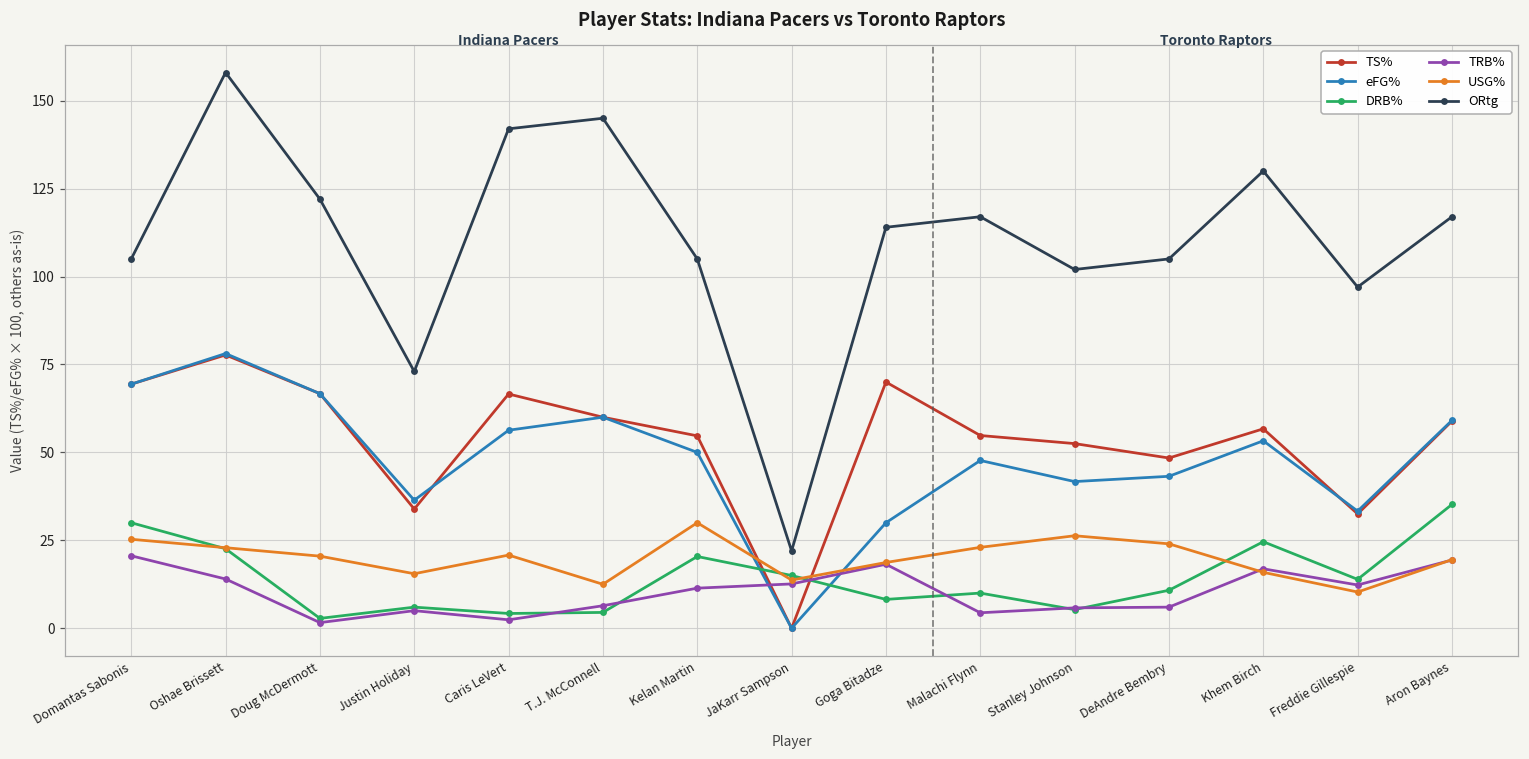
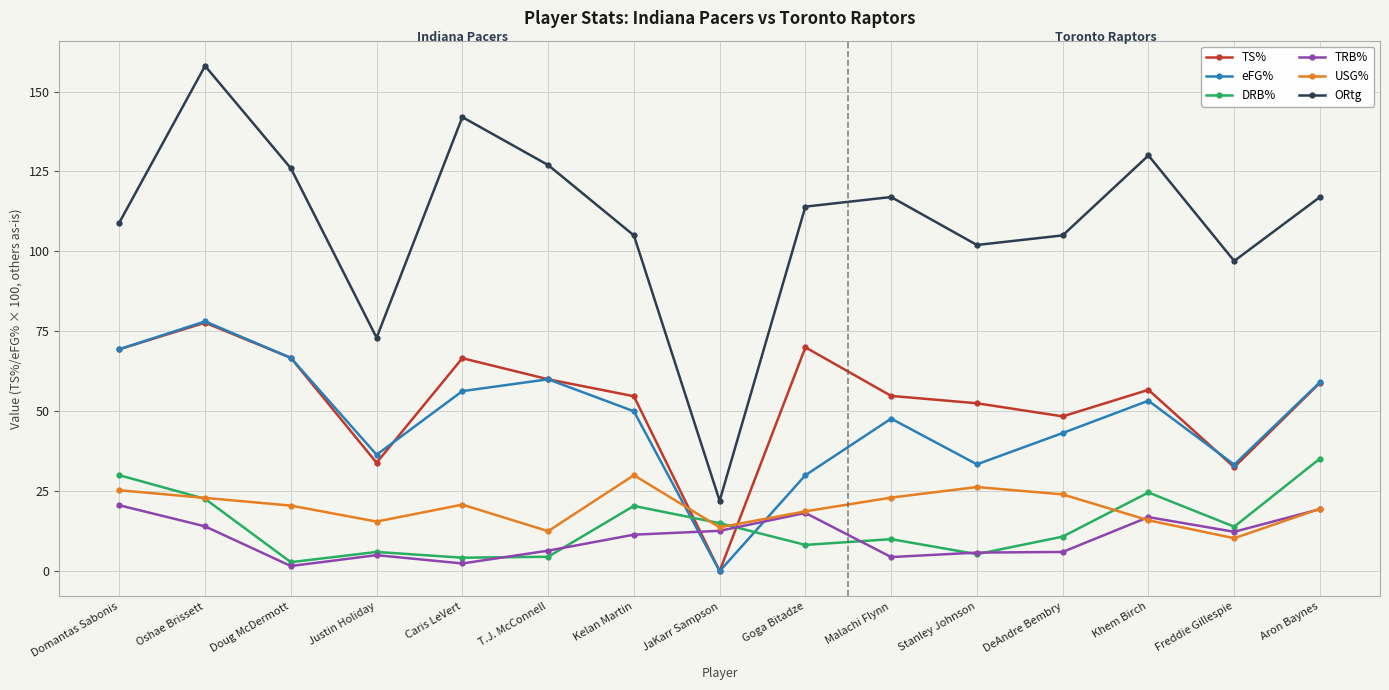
  {
    "TS%": {
      "Justin Holiday": 34,
      "Caris LeVert": 67,
      "Kelan Martin": 55,
      "Goga Bitadze": 70,
      "Malachi Flynn": 55,
      "Stanley Johnson": 53,
      "DeAndre Bembry": 48,
      "Khem Birch": 57
    },
    "eFG%": {
      "Justin Holiday": 36,
      "Caris LeVert": 56,
      "Kelan Martin": 50,
      "Goga Bitadze": 30,
      "Malachi Flynn": 48,
-     "Stanley Johnson": 42,
+     "Stanley Johnson": 33,
      "DeAndre Bembry": 43,
      "Khem Birch": 53
    },
    "DRB%": {
      "Domantas Sabonis": 30,
      "Doug McDermott": 3,
      "Justin Holiday": 6,
      "Caris LeVert": 4,
      "T.J. McConnell": 5,
      "Kelan Martin": 20,
      "JaKarr Sampson": 15,
      "Goga Bitadze": 8,
      "Malachi Flynn": 10,
      "DeAndre Bembry": 11,
      "Khem Birch": 25,
      "Freddie Gillespie": 14,
      "Aron Baynes": 35
    },
    "TRB%": {
      "Domantas Sabonis": 21,
      "Oshae Brissett": 14,
      "Doug McDermott": 2,
      "Justin Holiday": 5,
      "Caris LeVert": 2,
      "T.J. McConnell": 6,
      "Kelan Martin": 11,
      "JaKarr Sampson": 13,
      "Malachi Flynn": 4,
      "DeAndre Bembry": 6,
      "Khem Birch": 17,
      "Freddie Gillespie": 12
    },
    "USG%": {
      "Domantas Sabonis": 25,
      "Doug McDermott": 21,
      "Justin Holiday": 16,
      "Caris LeVert": 21,
      "T.J. McConnell": 13,
      "Kelan Martin": 30,
      "JaKarr Sampson": 14,
      "Malachi Flynn": 23,
      "Stanley Johnson": 26,
      "DeAndre Bembry": 24,
      "Khem Birch": 16,
      "Freddie Gillespie": 10
    },
    "ORtg": {
-     "Domantas Sabonis": 105,
+     "Domantas Sabonis": 109,
      "Oshae Brissett": 158,
-     "Doug McDermott": 122,
+     "Doug McDermott": 126,
      "Justin Holiday": 73,
      "Caris LeVert": 142,
-     "T.J. McConnell": 145,
+     "T.J. McConnell": 127,
      "Kelan Martin": 105,
      "JaKarr Sampson": 22,
      "Goga Bitadze": 114,
      "Malachi Flynn": 117,
      "Stanley Johnson": 102,
      "DeAndre Bembry": 105,
      "Khem Birch": 130,
      "Freddie Gillespie": 97,
      "Aron Baynes": 117
    }
  }
